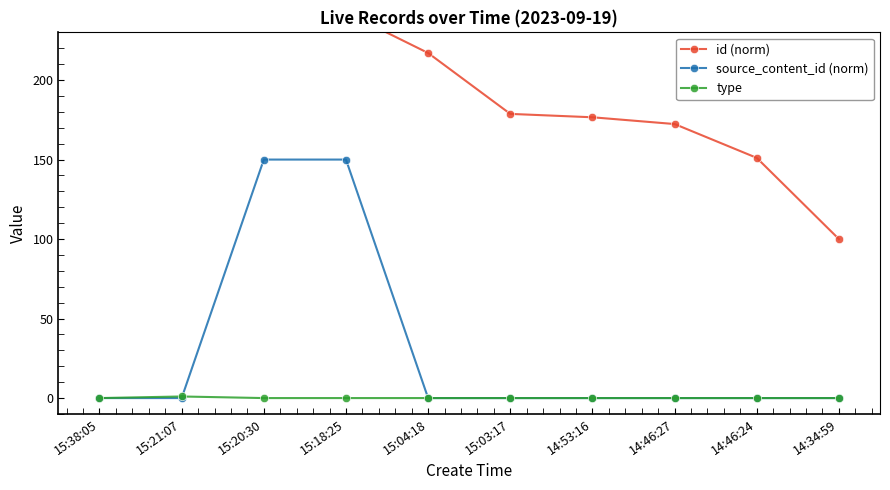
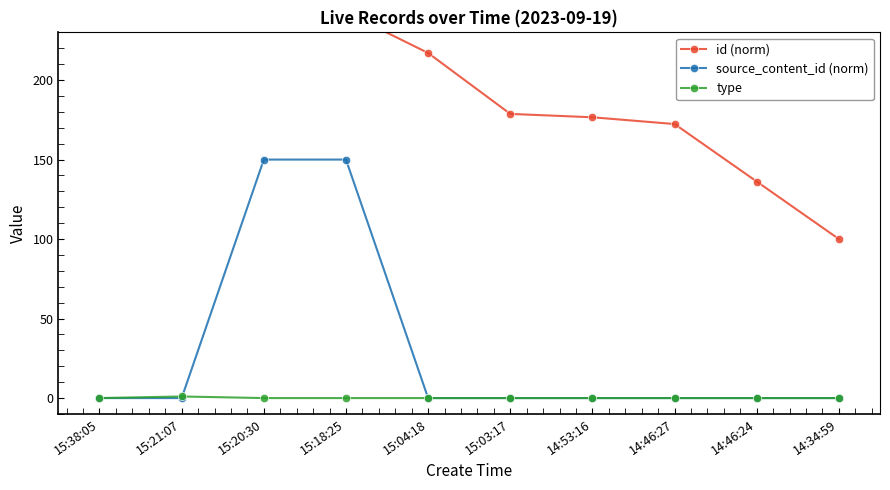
  {
    "id (norm)": {
      "15:04:18": 217,
      "15:03:17": 179,
      "14:53:16": 177,
      "14:46:27": 172,
-     "14:46:24": 151,
+     "14:46:24": 136,
      "14:34:59": 100
    },
    "source_content_id (norm)": {
      "15:20:30": 150,
      "15:18:25": 150
    },
    "type": {
      "15:20:30": 0,
      "15:18:25": 0
    }
  }
